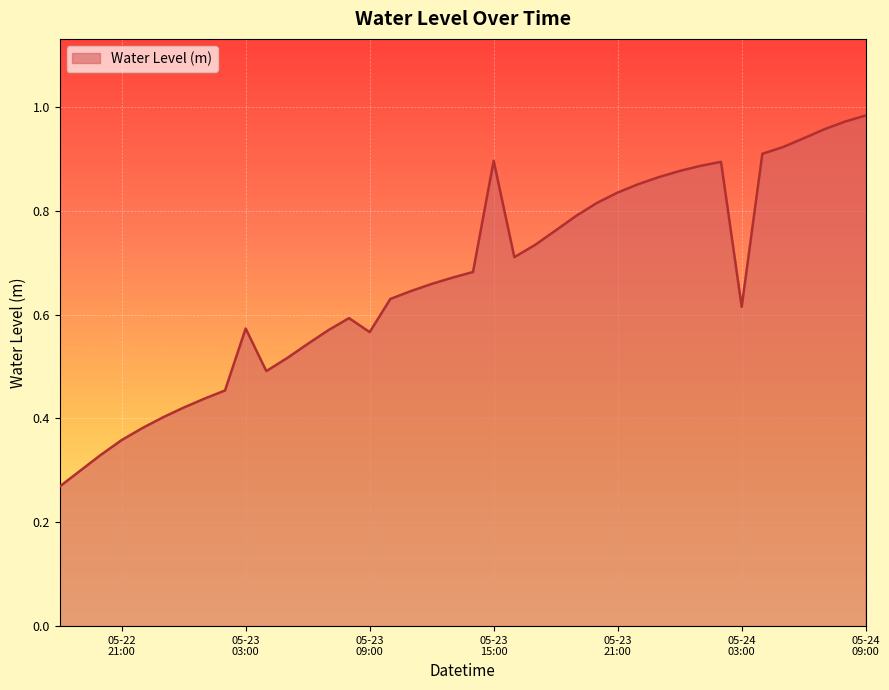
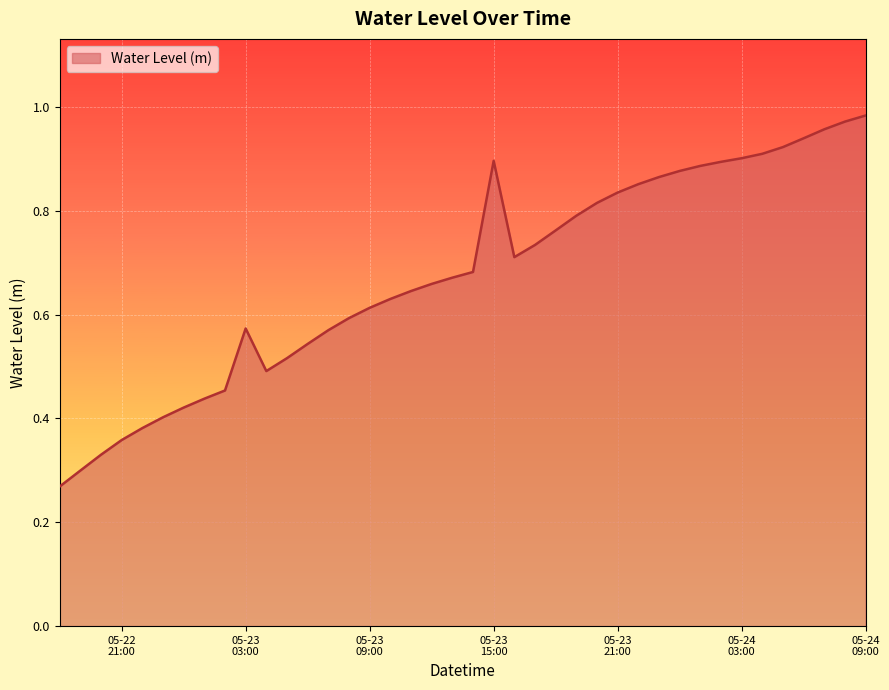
  {
    "05-22 21:00": 0.36,
    "05-23 03:00": 0.57,
-   "05-23 09:00": 0.57,
+   "05-23 09:00": 0.61,
    "05-23 15:00": 0.90,
    "05-23 21:00": 0.84,
-   "05-24 03:00": 0.61,
+   "05-24 03:00": 0.90,
    "05-24 09:00": 0.98
  }
